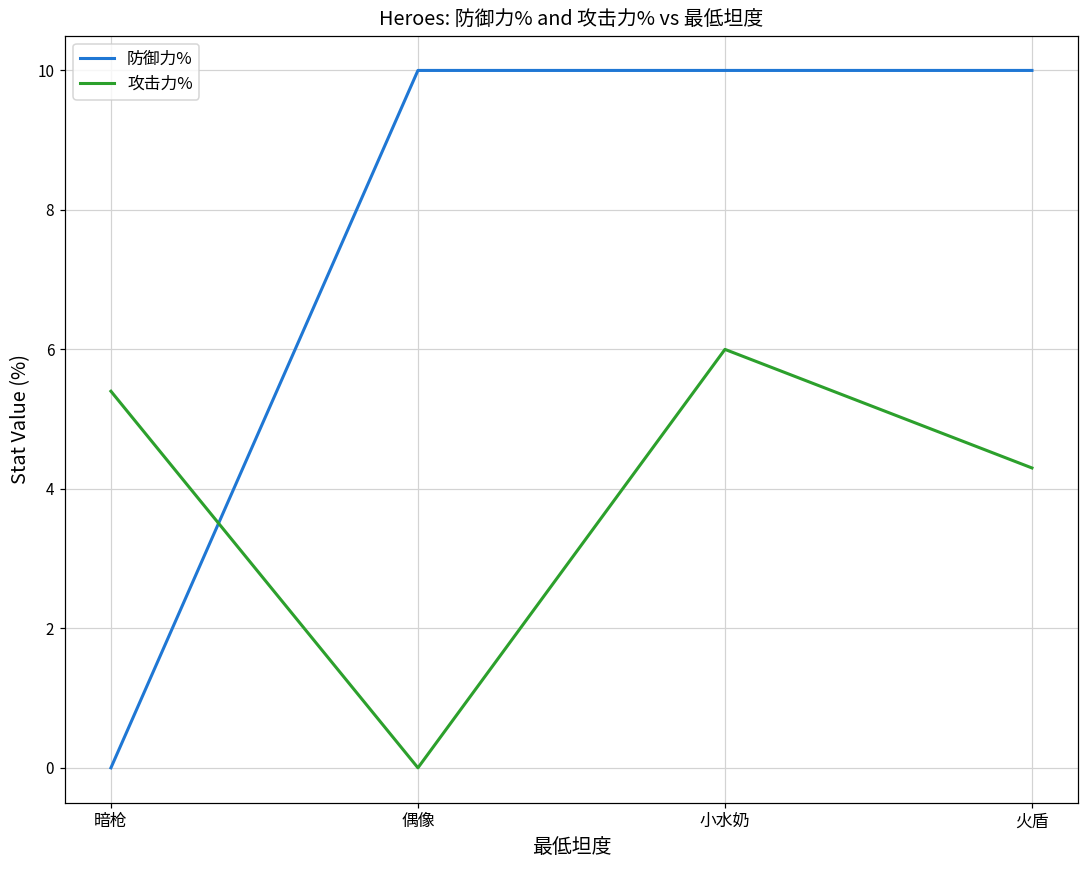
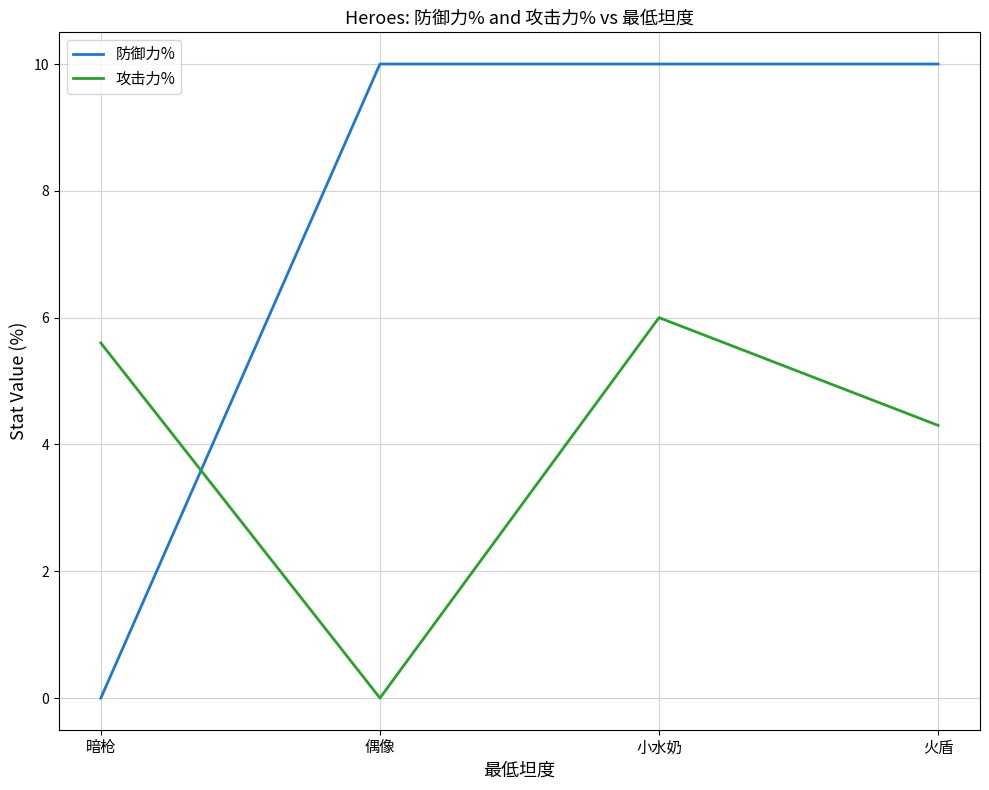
  {
    "防御力%": {
      "暗枪": 0.0,
      "偶像": 10.0,
      "小水奶": 10.0,
      "火盾": 10.0
    },
    "攻击力%": {
-     "暗枪": 5.4,
+     "暗枪": 5.6,
      "偶像": 0.0,
      "小水奶": 6.0,
      "火盾": 4.3
    }
  }
